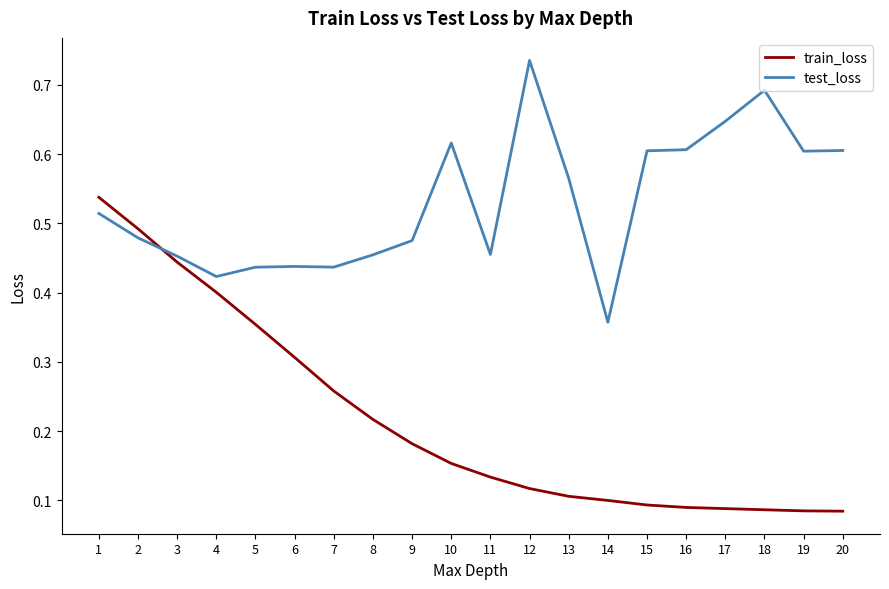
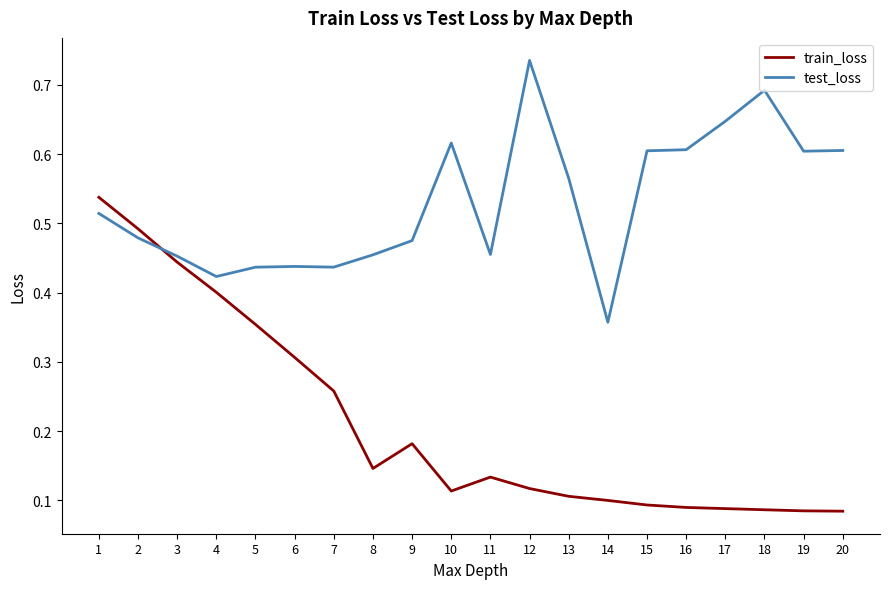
  {
    "train_loss": {
      "1": 0.54,
      "2": 0.49,
      "3": 0.44,
      "4": 0.40,
      "5": 0.35,
      "6": 0.31,
      "7": 0.26,
-     "8": 0.22,
+     "8": 0.15,
      "9": 0.18,
-     "10": 0.15,
+     "10": 0.11,
      "11": 0.13,
      "12": 0.12,
      "13": 0.11,
      "14": 0.10,
      "15": 0.09,
      "16": 0.09,
      "17": 0.09,
      "18": 0.09,
      "19": 0.08,
      "20": 0.08
    },
    "test_loss": {
      "1": 0.51,
      "2": 0.48,
      "3": 0.45,
      "4": 0.42,
      "5": 0.44,
      "6": 0.44,
      "7": 0.44,
      "8": 0.45,
      "9": 0.48,
      "10": 0.62,
      "11": 0.46,
      "12": 0.74,
      "13": 0.57,
      "14": 0.36,
      "15": 0.60,
      "16": 0.61,
      "17": 0.65,
      "19": 0.60,
      "20": 0.61
    }
  }
